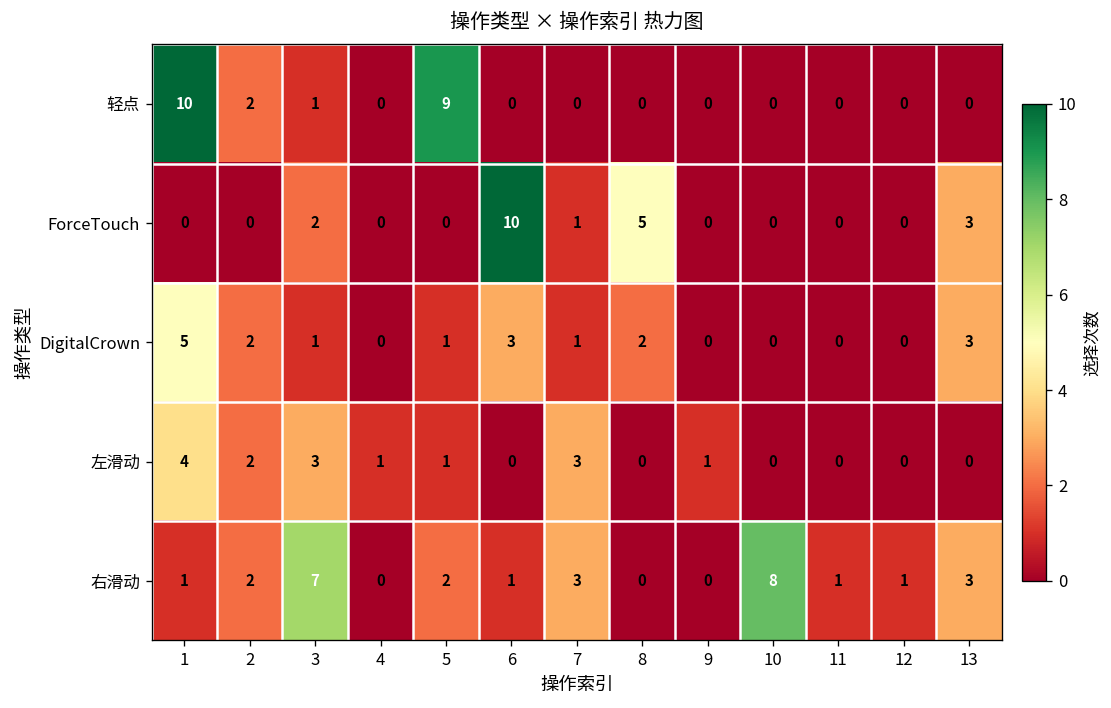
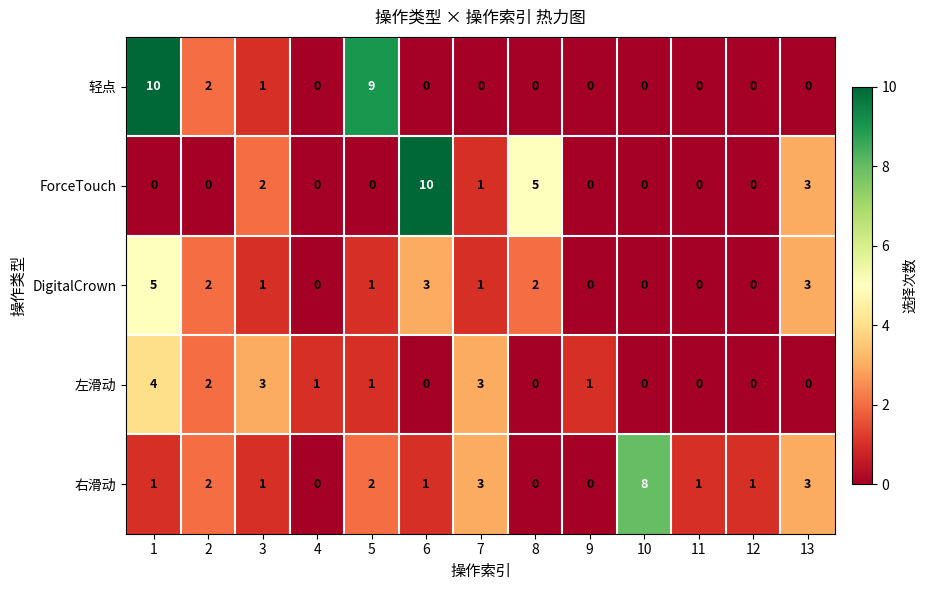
  {
    "轻点": {
      "1": 10,
      "2": 2,
      "3": 1,
      "4": 0,
      "5": 9,
      "6": 0,
      "7": 0,
      "8": 0,
      "9": 0,
      "10": 0,
      "11": 0,
      "12": 0,
      "13": 0
    },
    "ForceTouch": {
      "1": 0,
      "2": 0,
      "3": 2,
      "4": 0,
      "5": 0,
      "6": 10,
      "7": 1,
      "8": 5,
      "9": 0,
      "10": 0,
      "11": 0,
      "12": 0,
      "13": 3
    },
    "DigitalCrown": {
      "1": 5,
      "2": 2,
      "3": 1,
      "4": 0,
      "5": 1,
      "6": 3,
      "7": 1,
      "8": 2,
      "9": 0,
      "10": 0,
      "11": 0,
      "12": 0,
      "13": 3
    },
    "左滑动": {
      "1": 4,
      "2": 2,
      "3": 3,
      "4": 1,
      "5": 1,
      "6": 0,
      "7": 3,
      "8": 0,
      "9": 1,
      "10": 0,
      "11": 0,
      "12": 0,
      "13": 0
    },
    "右滑动": {
      "1": 1,
      "2": 2,
-     "3": 7,
+     "3": 1,
      "4": 0,
      "5": 2,
      "6": 1,
      "7": 3,
      "8": 0,
      "9": 0,
      "10": 8,
      "11": 1,
      "12": 1,
      "13": 3
    }
  }
